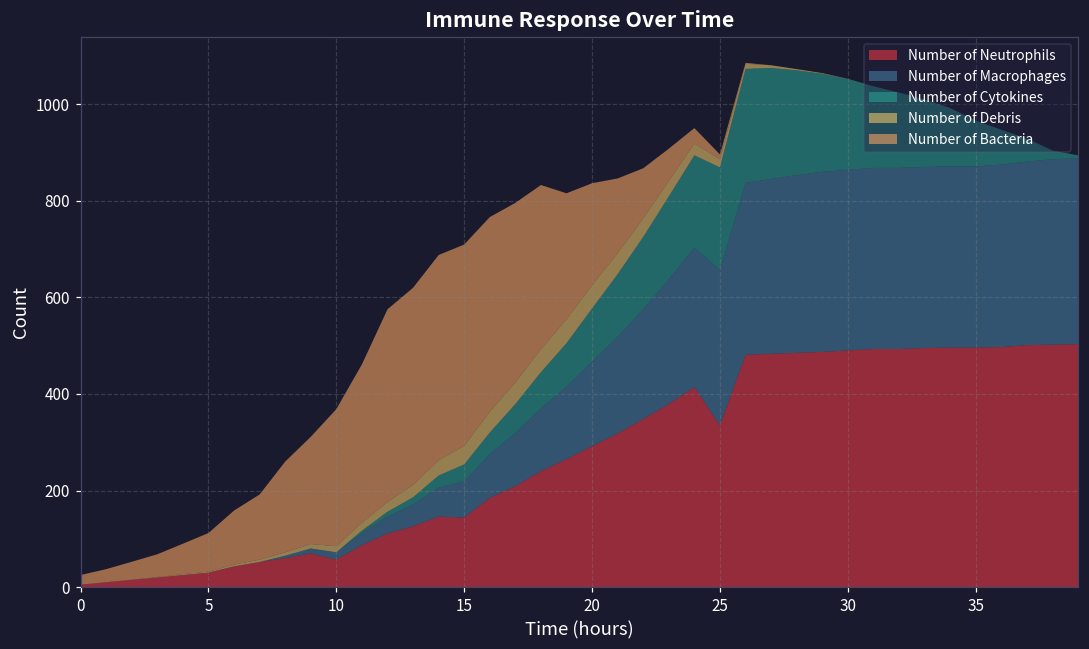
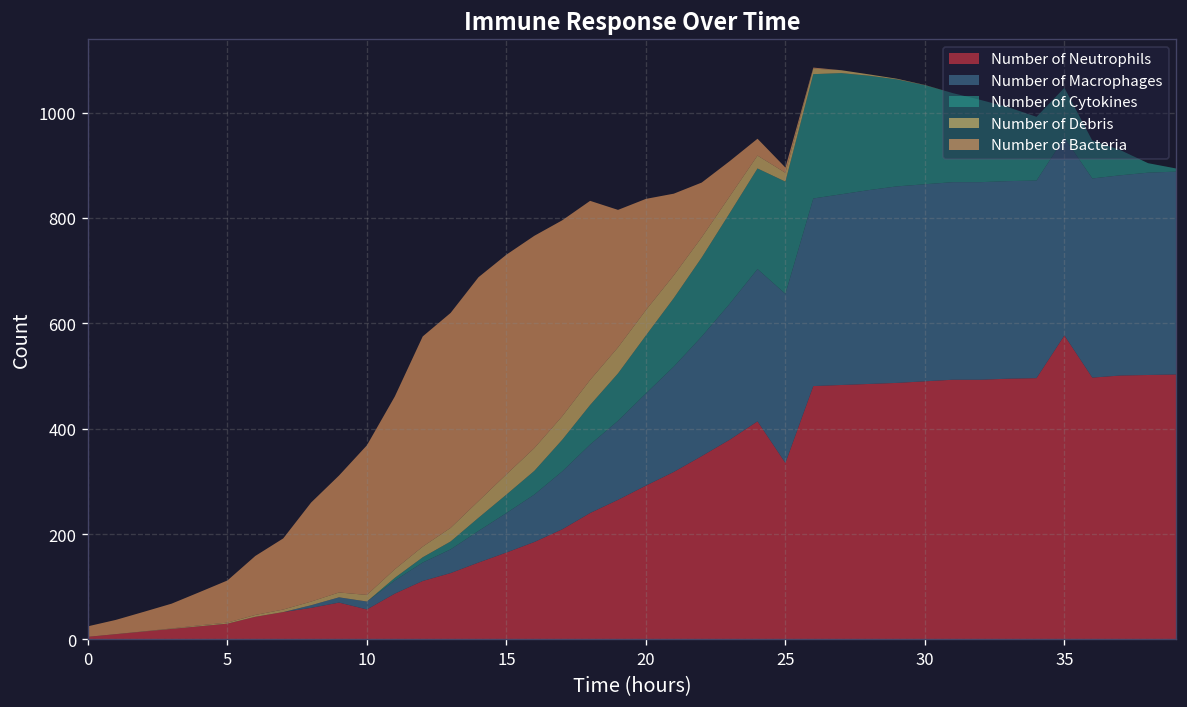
  {
    "Number of Neutrophils": {
      "10": 60,
-     "15": 140,
+     "15": 170,
      "20": 290,
      "25": 340,
      "30": 490,
-     "35": 500
+     "35": 580
    }
  }
